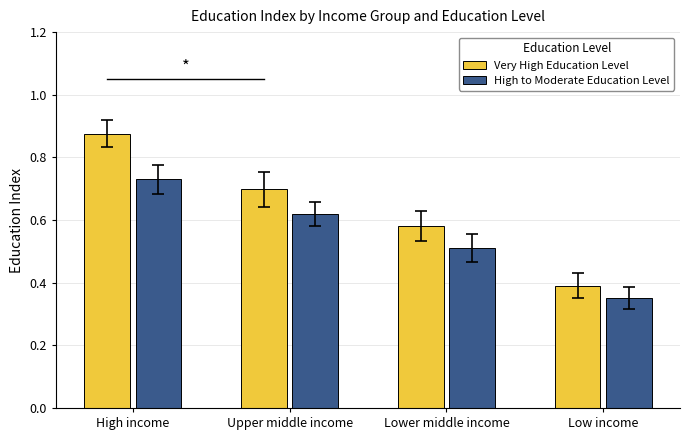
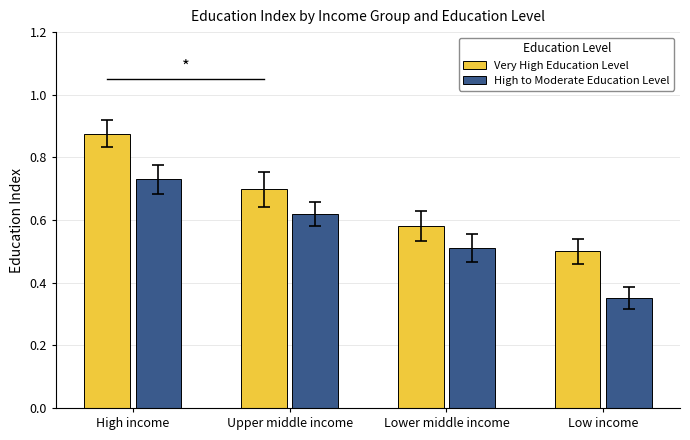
  {
    "Very High Education Level": {
      "High income": 0.88,
      "Upper middle income": 0.70,
      "Lower middle income": 0.58,
-     "Low income": 0.39
+     "Low income": 0.50
    }
  }
